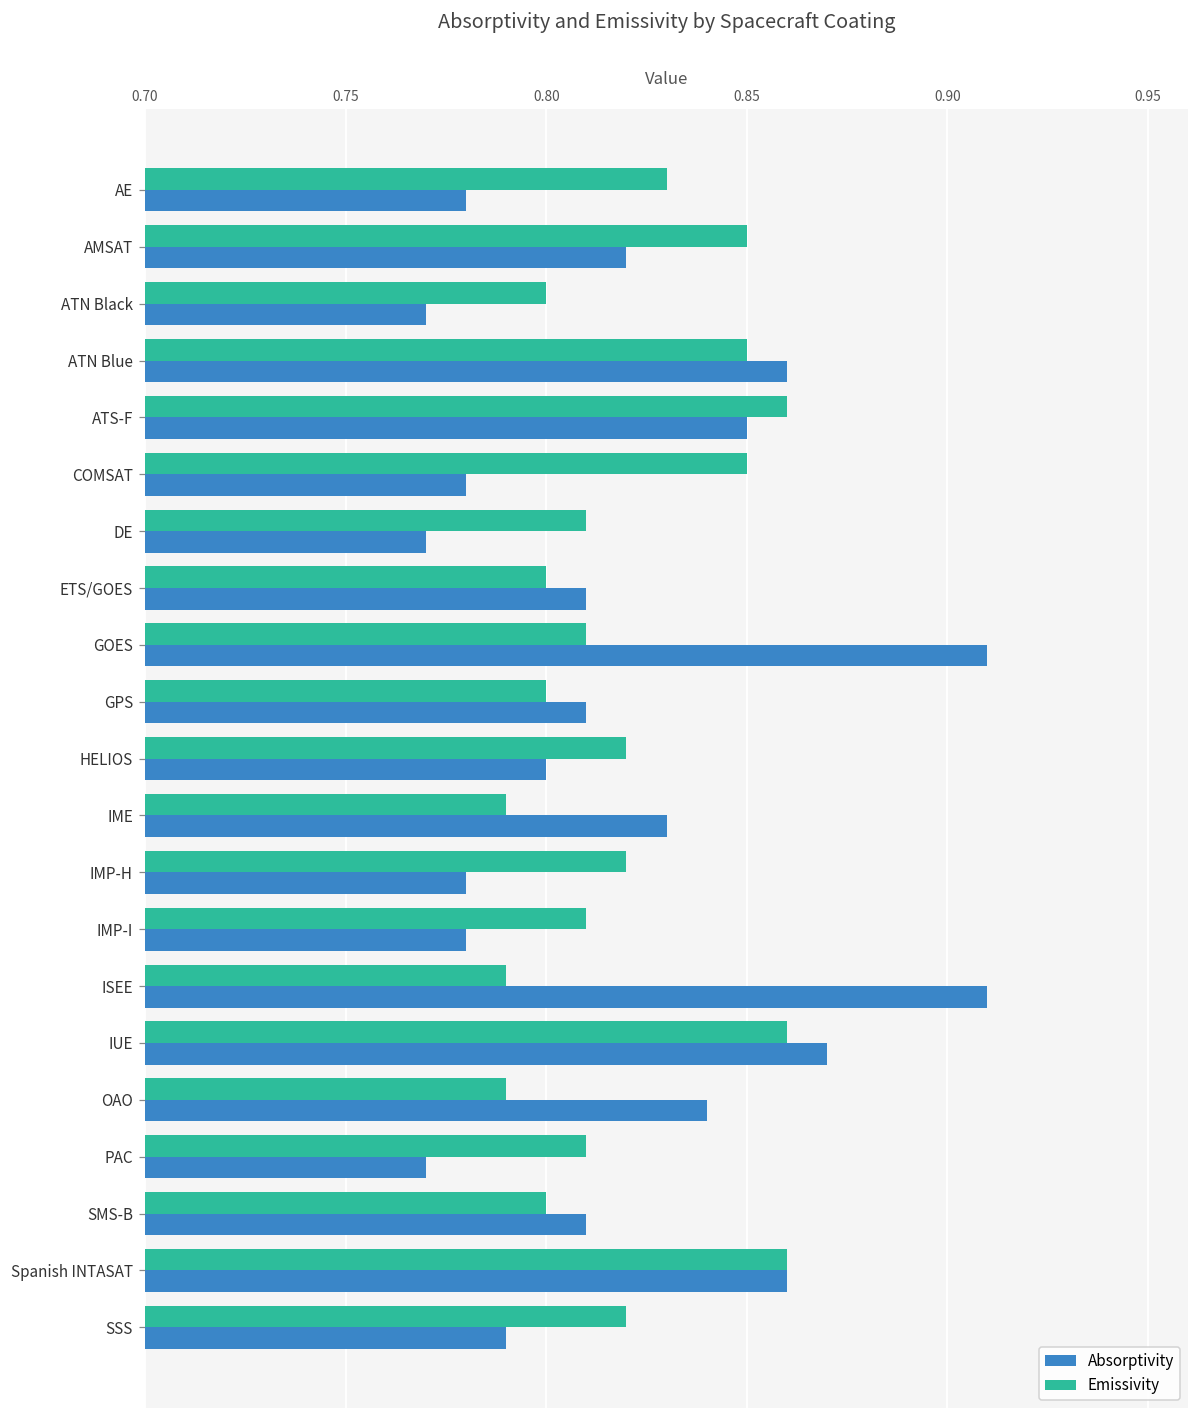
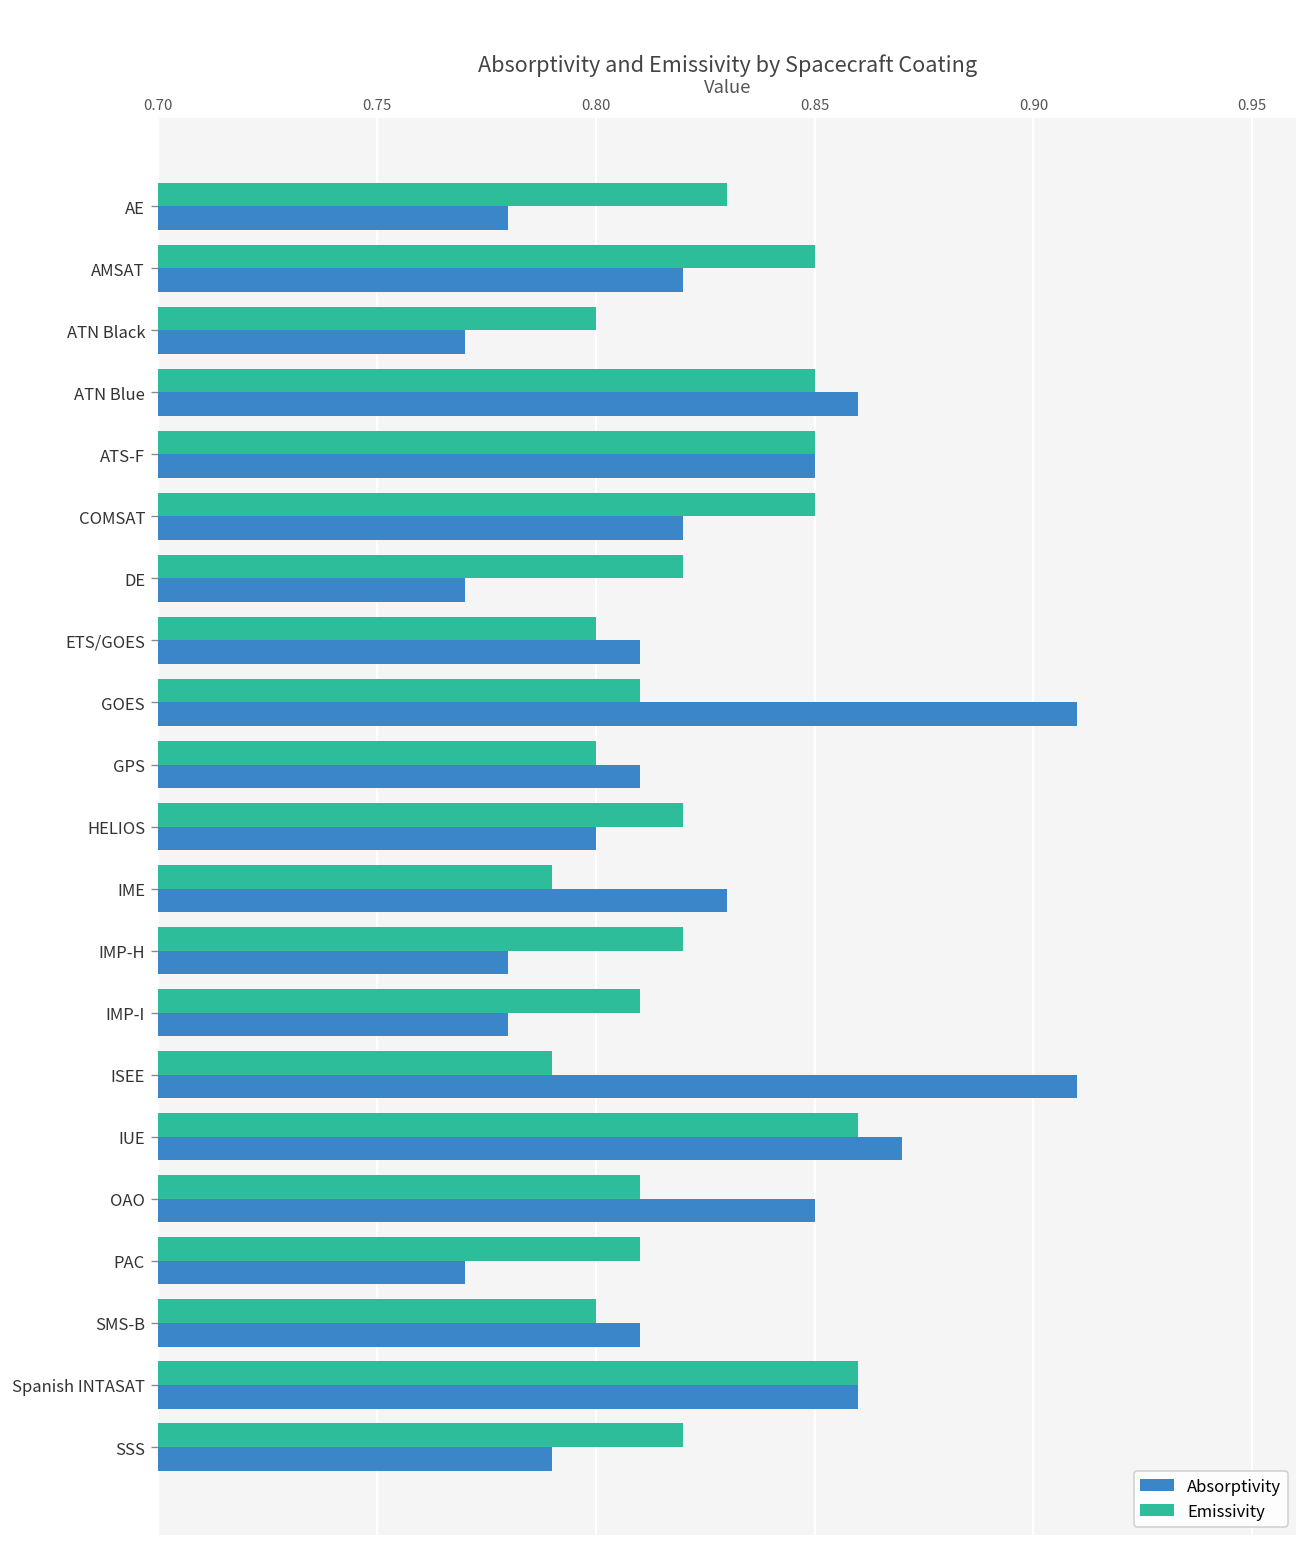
  {
    "Absorptivity": {
      "AE": 0.78,
      "AMSAT": 0.82,
      "ATN Black": 0.77,
      "ATN Blue": 0.86,
      "ATS-F": 0.85,
-     "COMSAT": 0.78,
+     "COMSAT": 0.82,
      "DE": 0.77,
      "ETS/GOES": 0.81,
      "GOES": 0.91,
      "GPS": 0.81,
      "HELIOS": 0.80,
      "IME": 0.83,
      "IMP-H": 0.78,
      "IMP-I": 0.78,
      "ISEE": 0.91,
      "IUE": 0.87,
-     "OAO": 0.84,
+     "OAO": 0.85,
      "PAC": 0.77,
      "SMS-B": 0.81,
      "Spanish INTASAT": 0.86,
      "SSS": 0.79
    },
    "Emissivity": {
      "AE": 0.83,
      "AMSAT": 0.85,
      "ATN Black": 0.80,
      "ATN Blue": 0.85,
-     "ATS-F": 0.86,
+     "ATS-F": 0.85,
      "COMSAT": 0.85,
-     "DE": 0.81,
+     "DE": 0.82,
      "ETS/GOES": 0.80,
      "GOES": 0.81,
      "GPS": 0.80,
      "HELIOS": 0.82,
      "IME": 0.79,
      "IMP-H": 0.82,
      "IMP-I": 0.81,
      "ISEE": 0.79,
      "IUE": 0.86,
-     "OAO": 0.79,
+     "OAO": 0.81,
      "PAC": 0.81,
      "SMS-B": 0.80,
      "Spanish INTASAT": 0.86,
      "SSS": 0.82
    }
  }
